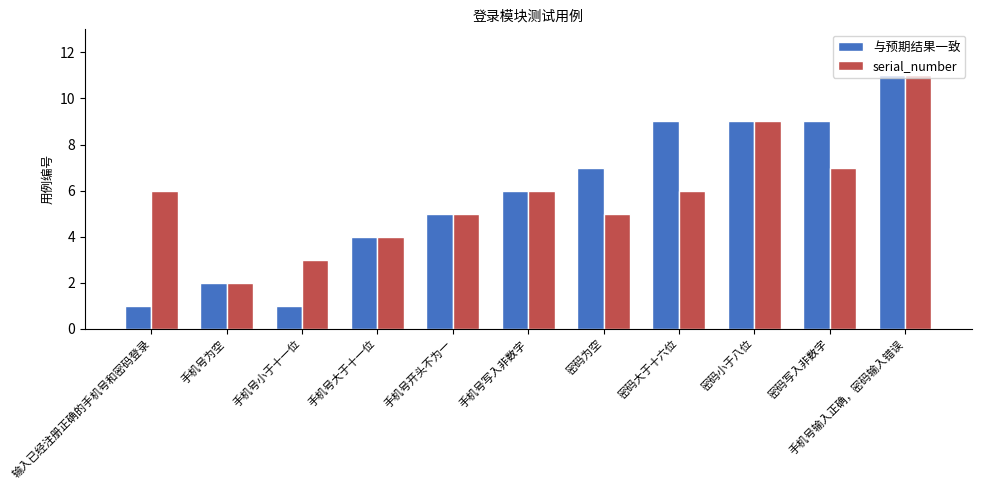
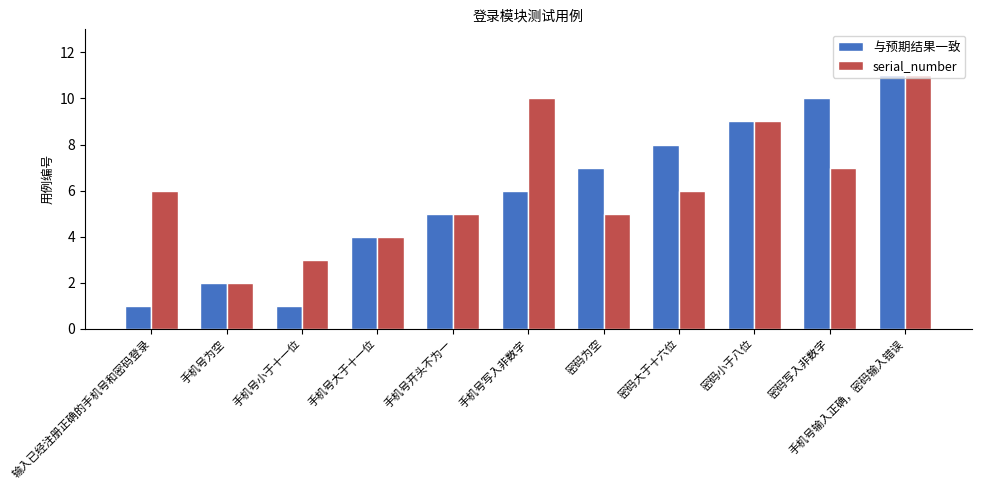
  {
    "与预期结果一致": {
      "输入已经注册正确的手机号和密码登录": 1,
      "手机号为空": 2,
      "手机号小于十一位": 1,
      "手机号大于十一位": 4,
      "手机号开头不为一": 5,
      "手机号写入非数字": 6,
      "密码为空": 7,
-     "密码大于十六位": 9,
+     "密码大于十六位": 8,
      "密码小于八位": 9,
-     "密码写入非数字": 9
+     "密码写入非数字": 10
    },
    "serial_number": {
      "输入已经注册正确的手机号和密码登录": 6,
      "手机号为空": 2,
      "手机号小于十一位": 3,
      "手机号大于十一位": 4,
      "手机号开头不为一": 5,
-     "手机号写入非数字": 6,
+     "手机号写入非数字": 10,
      "密码为空": 5,
      "密码大于十六位": 6,
      "密码小于八位": 9,
      "密码写入非数字": 7
    }
  }
